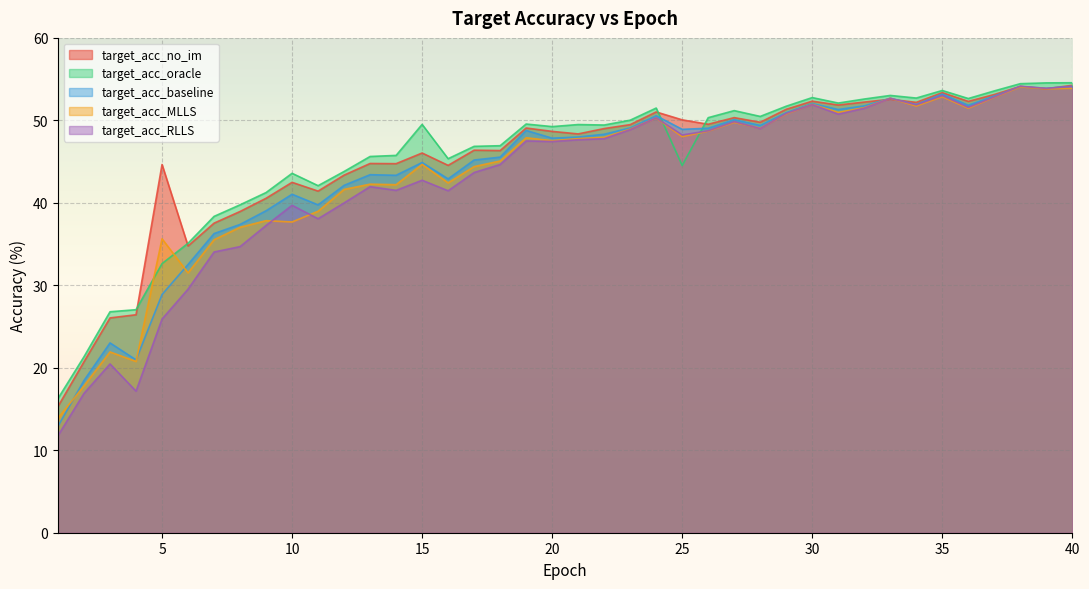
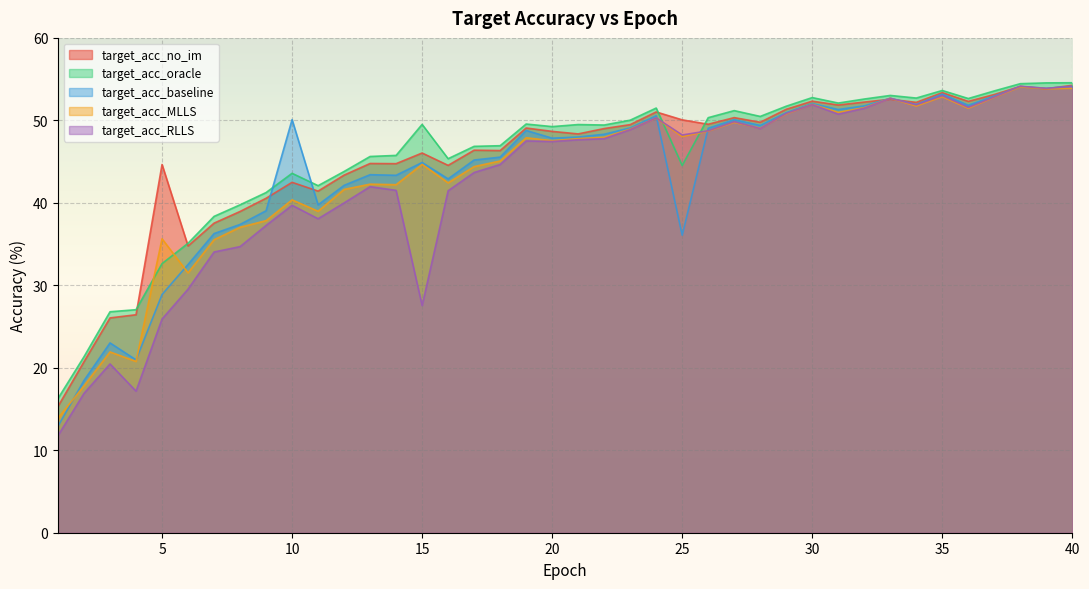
  {
    "target_acc_no_im": {
      "5": 45,
      "10": 42,
      "15": 46,
      "20": 49,
      "25": 50
    },
    "target_acc_oracle": {
      "5": 33,
      "10": 44,
      "15": 50,
      "20": 49,
      "25": 45,
      "30": 53,
      "40": 55
    },
    "target_acc_baseline": {
      "5": 29,
-     "10": 41,
-     "25": 49
+     "10": 50,
+     "25": 36
    },
    "target_acc_MLLS": {
      "5": 36,
-     "10": 38
+     "10": 40
    },
    "target_acc_RLLS": {
      "5": 26,
      "10": 40,
-     "15": 43
+     "15": 28
    }
  }
